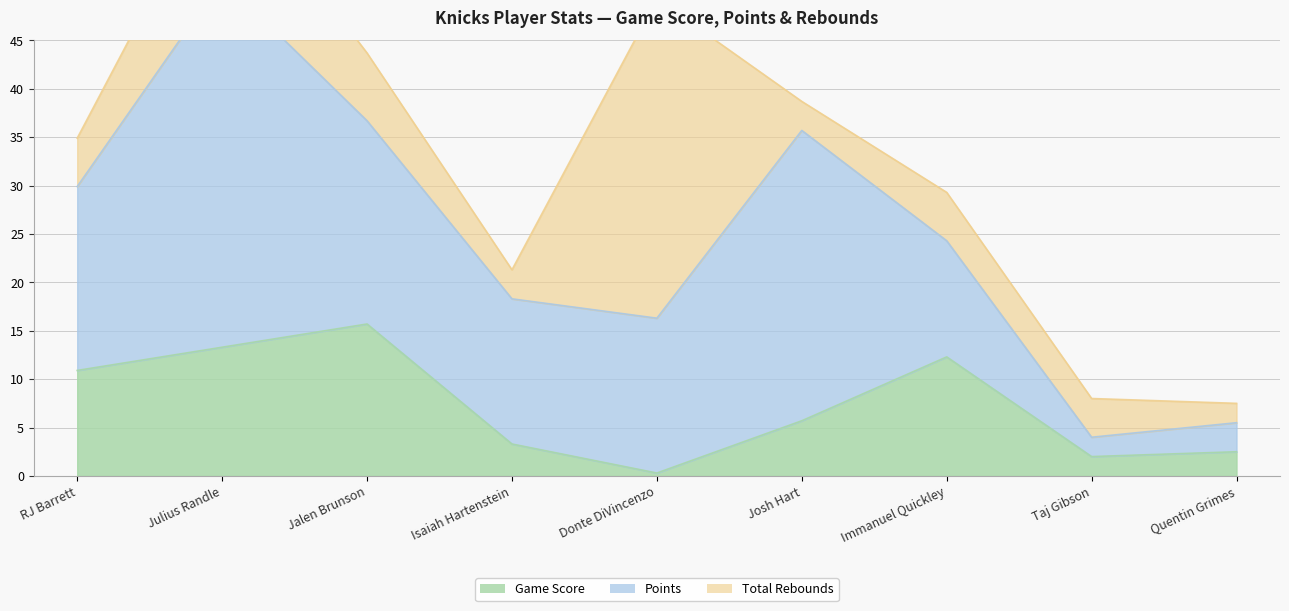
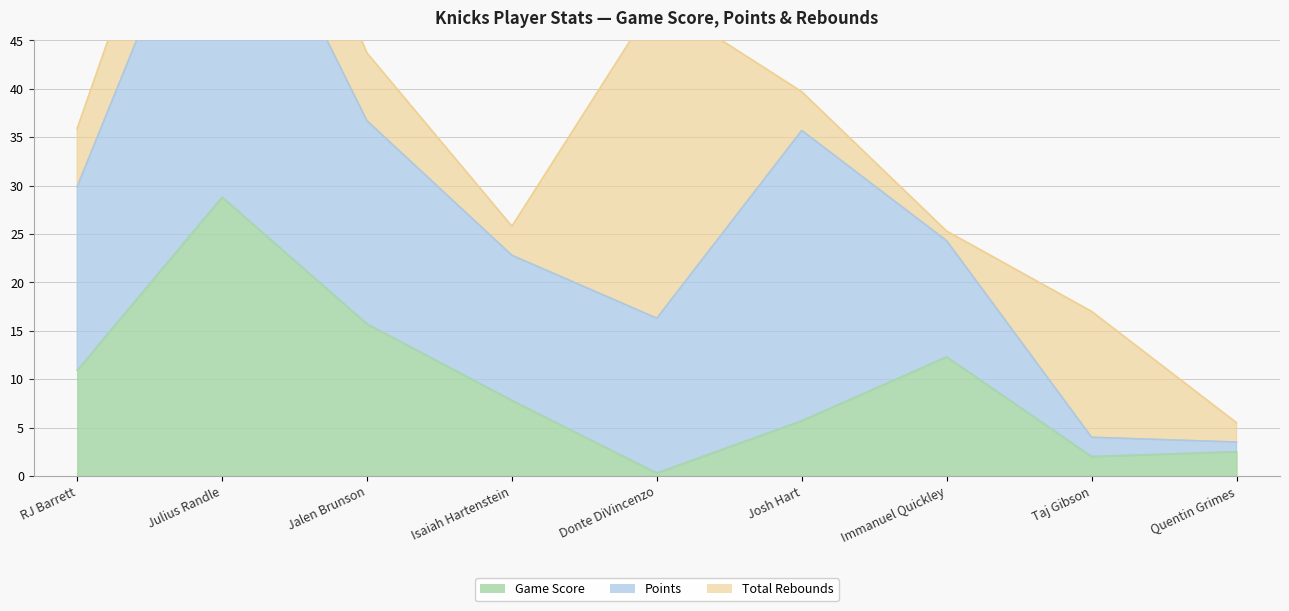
  {
    "Game Score": {
      "RJ Barrett": 11,
-     "Julius Randle": 13,
+     "Julius Randle": 29,
      "Jalen Brunson": 16,
-     "Isaiah Hartenstein": 3,
+     "Isaiah Hartenstein": 8,
      "Donte DiVincenzo": 0,
      "Josh Hart": 6,
      "Immanuel Quickley": 12,
      "Taj Gibson": 2,
      "Quentin Grimes": 3
    },
    "Points": {
      "RJ Barrett": 19,
      "Jalen Brunson": 21,
      "Isaiah Hartenstein": 15,
      "Donte DiVincenzo": 16,
      "Josh Hart": 30,
      "Immanuel Quickley": 12,
      "Taj Gibson": 2,
-     "Quentin Grimes": 3
+     "Quentin Grimes": 1
    },
    "Total Rebounds": {
-     "RJ Barrett": 5,
+     "RJ Barrett": 6,
      "Jalen Brunson": 7,
      "Isaiah Hartenstein": 3,
-     "Josh Hart": 3,
-     "Immanuel Quickley": 5,
-     "Taj Gibson": 4,
+     "Josh Hart": 4,
+     "Immanuel Quickley": 1,
+     "Taj Gibson": 13,
      "Quentin Grimes": 2
    }
  }
